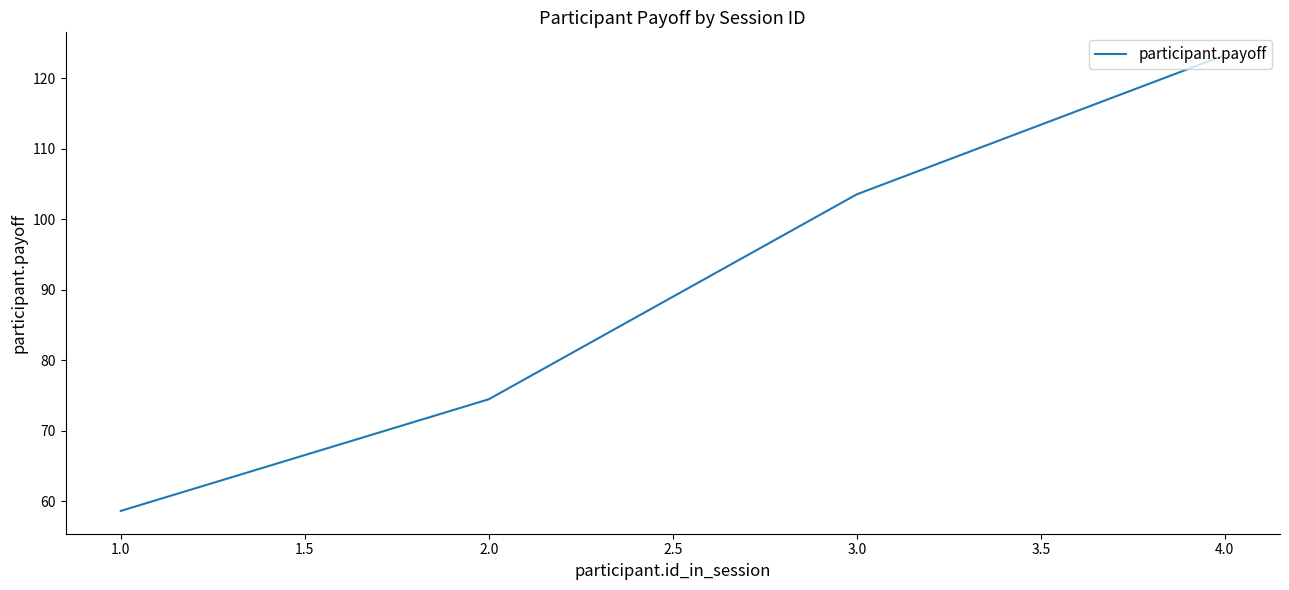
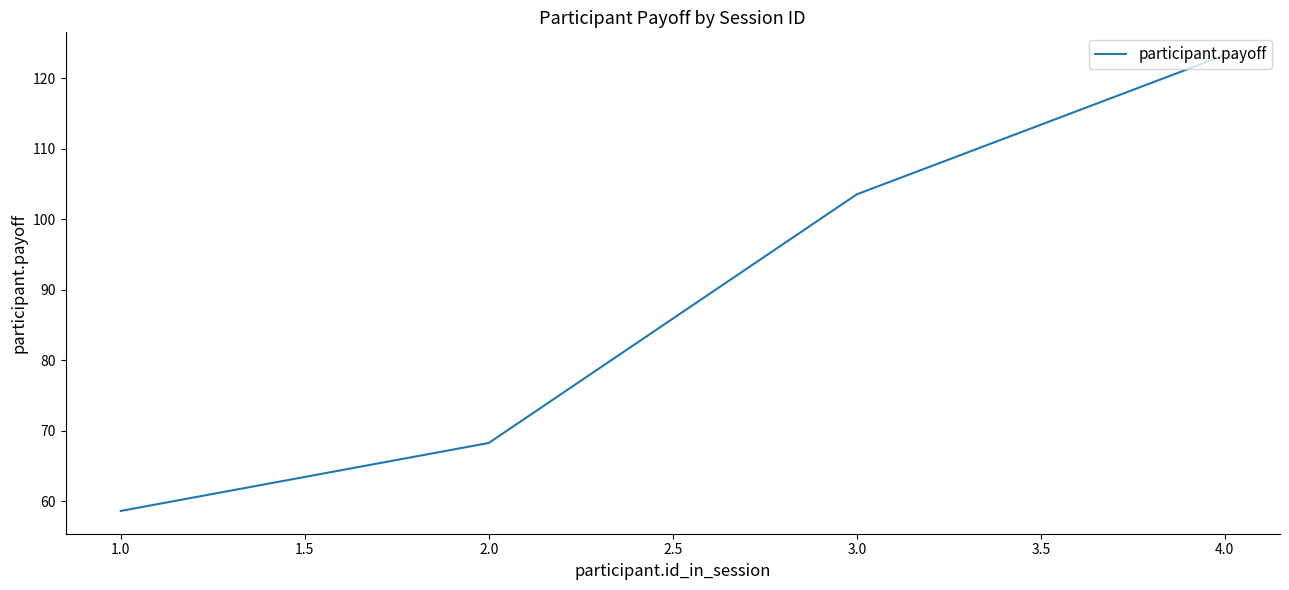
  {
    "1.0": 59,
-   "2.0": 74,
+   "2.0": 68,
    "3.0": 104
  }
